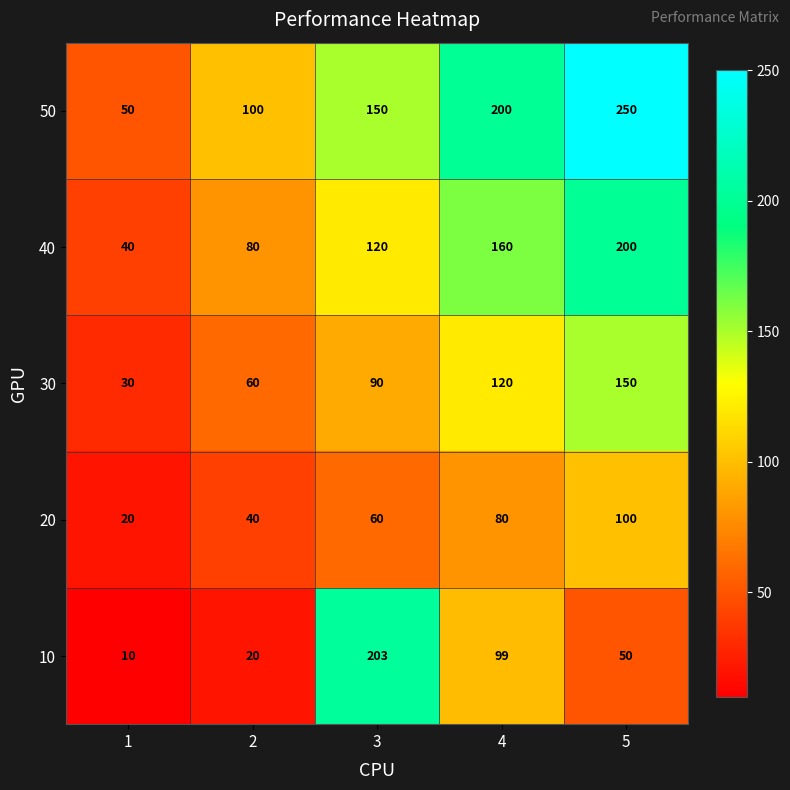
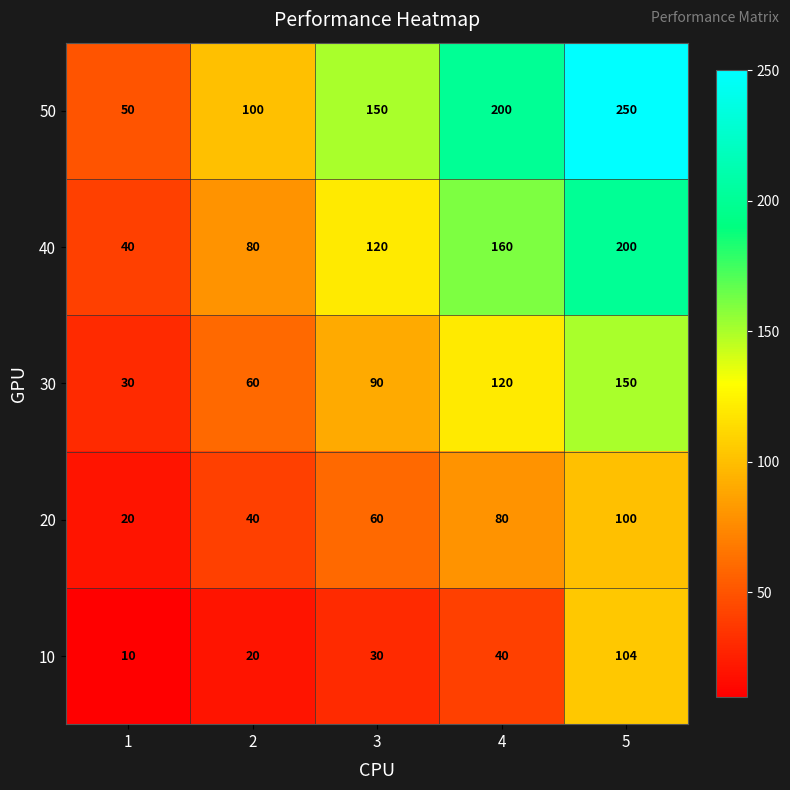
  {
    "50": {
      "1": 50,
      "2": 100,
      "3": 150,
      "4": 200,
      "5": 250
    },
    "40": {
      "1": 40,
      "2": 80,
      "3": 120,
      "4": 160,
      "5": 200
    },
    "30": {
      "1": 30,
      "2": 60,
      "3": 90,
      "4": 120,
      "5": 150
    },
    "20": {
      "1": 20,
      "2": 40,
      "3": 60,
      "4": 80,
      "5": 100
    },
    "10": {
      "1": 10,
      "2": 20,
-     "3": 203,
-     "4": 99,
-     "5": 50
+     "3": 30,
+     "4": 40,
+     "5": 104
    }
  }
